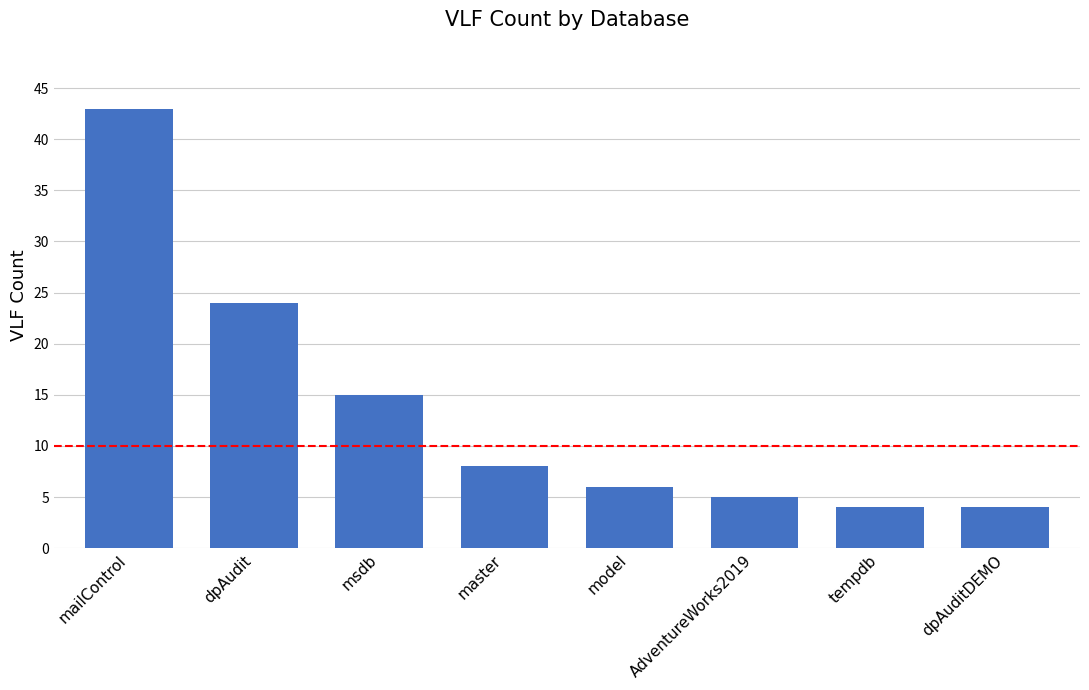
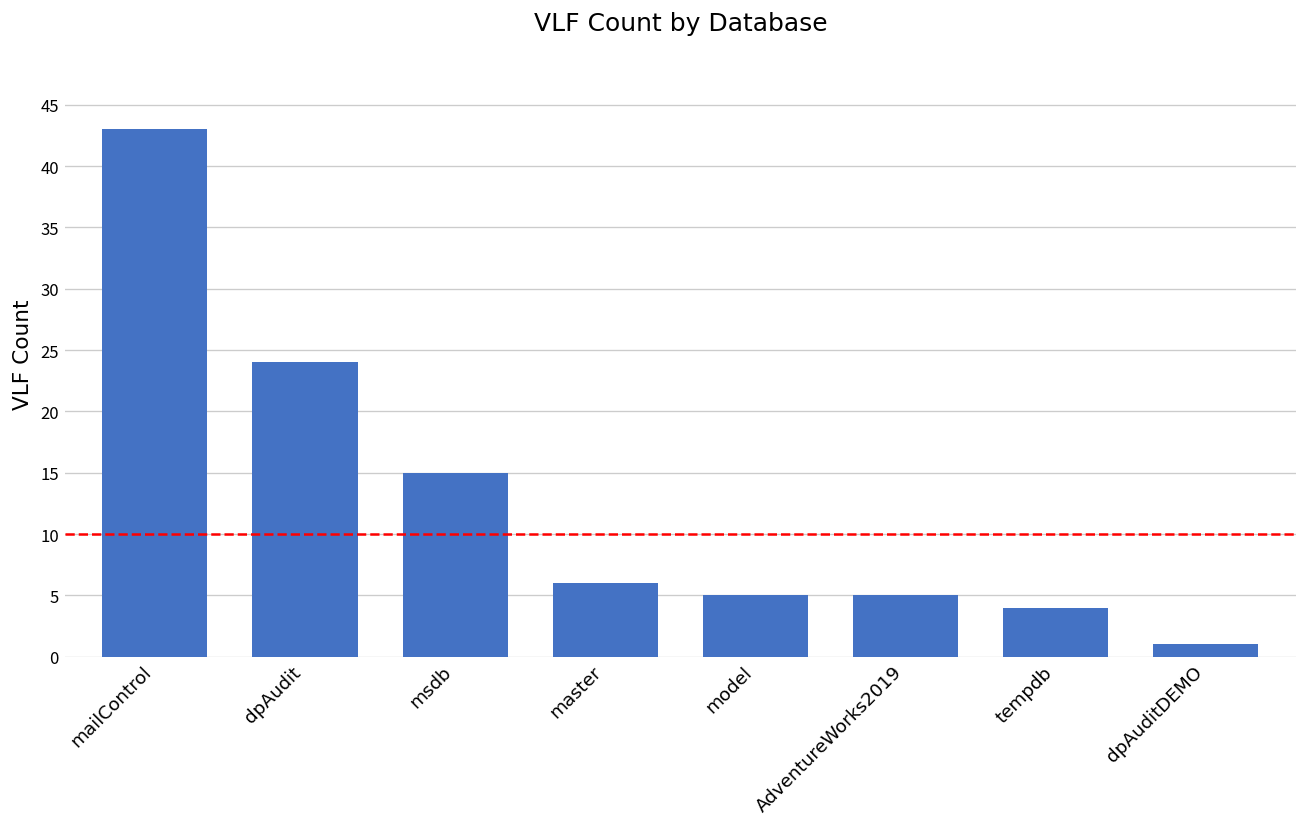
  {
    "mailControl": 43,
    "dpAudit": 24,
    "msdb": 15,
-   "master": 8,
-   "model": 6,
+   "master": 6,
+   "model": 5,
    "AdventureWorks2019": 5,
    "tempdb": 4,
-   "dpAuditDEMO": 4
+   "dpAuditDEMO": 1
  }
